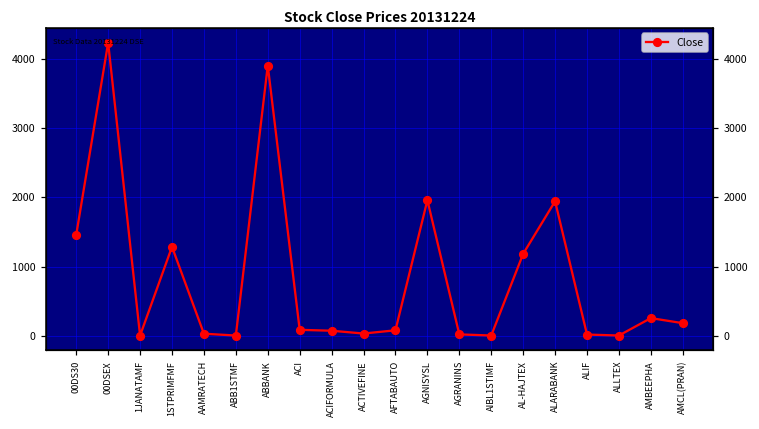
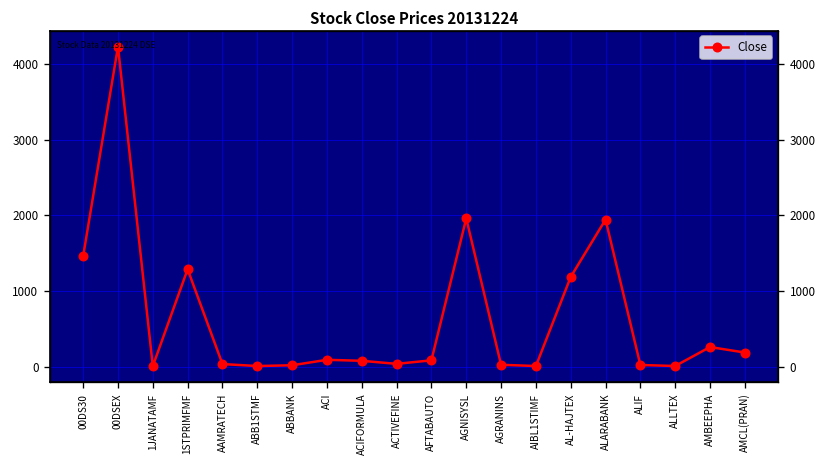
  {
    "00DS30": 1500,
    "1JANATAMF": 0,
    "1STPRIMFMF": 1300,
    "AAMRATECH": 0,
    "ABB1STMF": 0,
-   "ABBANK": 3900,
+   "ABBANK": 0,
    "ACI": 100,
    "ACIFORMULA": 100,
    "ACTIVEFINE": 0,
    "AFTABAUTO": 100,
    "AGNISYSL": 2000,
    "AGRANINS": 0,
    "AIBL1STIMF": 0,
    "AL-HAJTEX": 1200,
    "ALARABANK": 1900,
    "ALIF": 0,
    "ALLTEX": 0,
    "AMBEEPHA": 300,
    "AMCL(PRAN)": 200
  }
